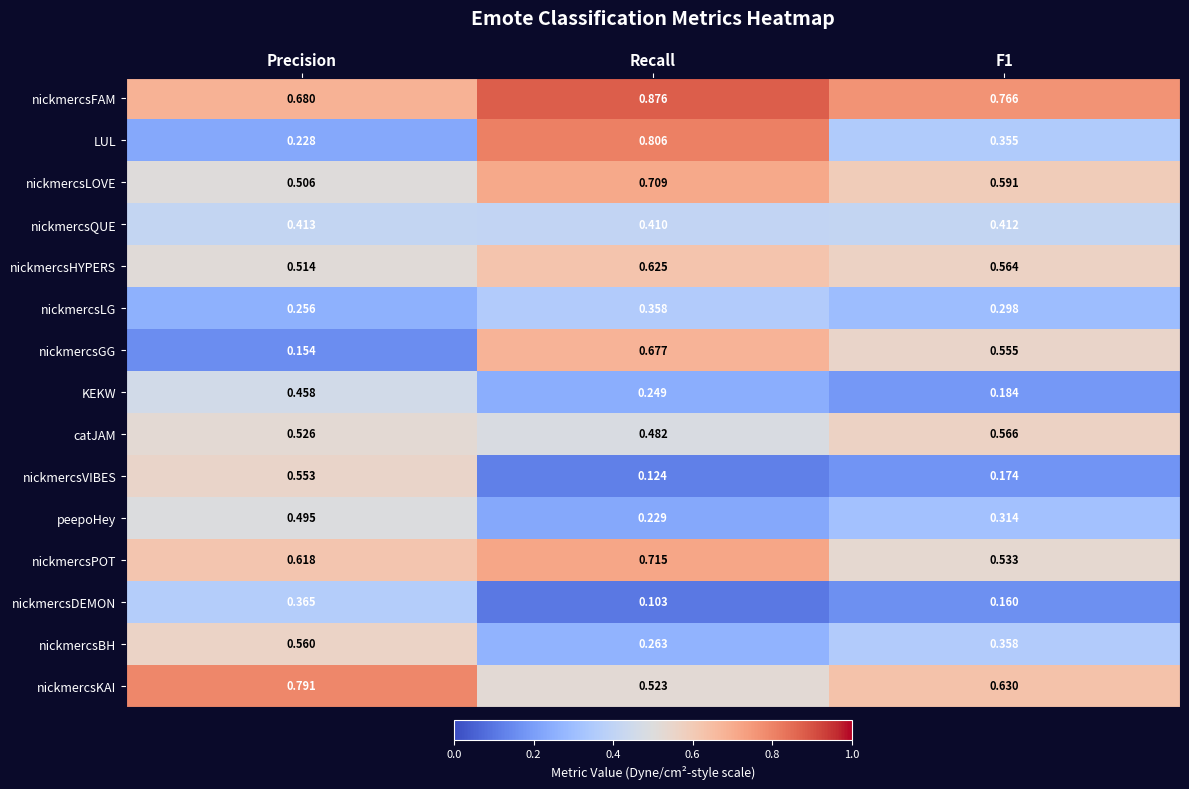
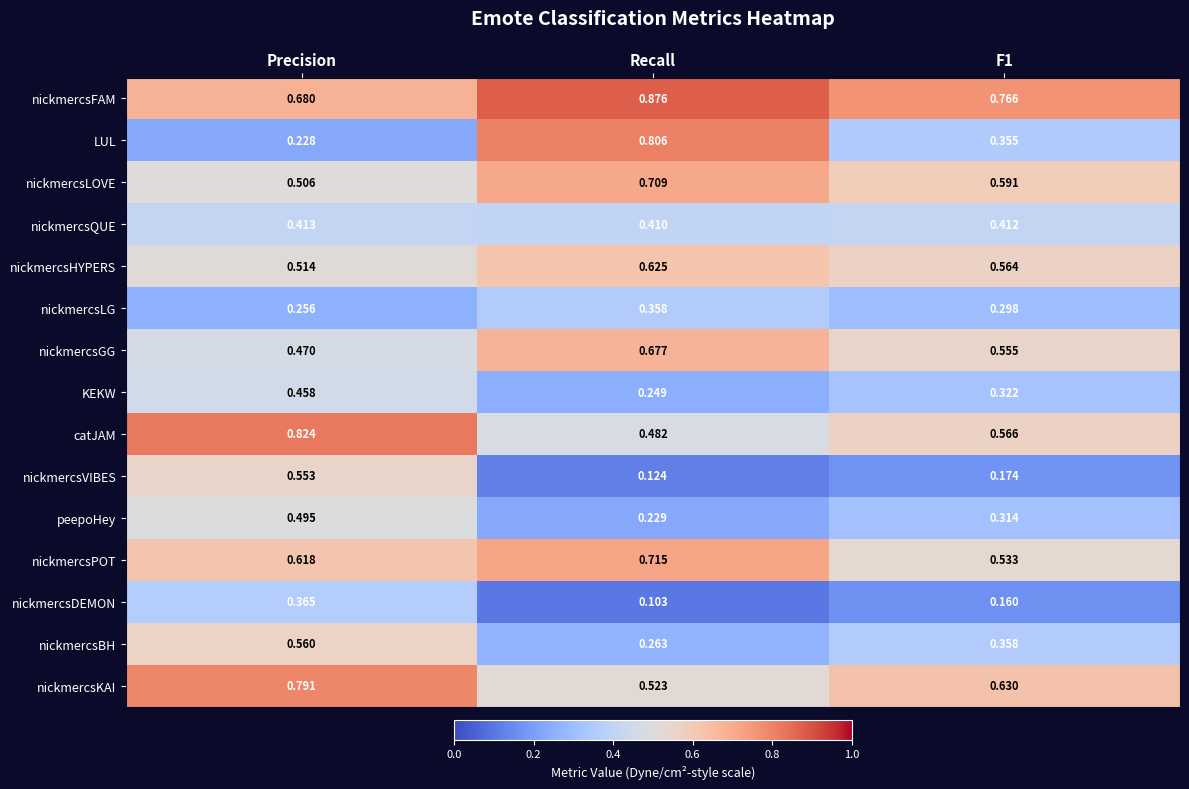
  {
    "nickmercsFAM": {
      "Precision": 0.680,
      "Recall": 0.876,
      "F1": 0.766
    },
    "LUL": {
      "Precision": 0.228,
      "Recall": 0.806,
      "F1": 0.355
    },
    "nickmercsLOVE": {
      "Precision": 0.506,
      "Recall": 0.709,
      "F1": 0.591
    },
    "nickmercsQUE": {
      "Precision": 0.413,
      "Recall": 0.410,
      "F1": 0.412
    },
    "nickmercsHYPERS": {
      "Precision": 0.514,
      "Recall": 0.625,
      "F1": 0.564
    },
    "nickmercsLG": {
      "Precision": 0.256,
      "Recall": 0.358,
      "F1": 0.298
    },
    "nickmercsGG": {
-     "Precision": 0.154,
+     "Precision": 0.470,
      "Recall": 0.677,
      "F1": 0.555
    },
    "KEKW": {
      "Precision": 0.458,
      "Recall": 0.249,
-     "F1": 0.184
+     "F1": 0.322
    },
    "catJAM": {
-     "Precision": 0.526,
+     "Precision": 0.824,
      "Recall": 0.482,
      "F1": 0.566
    },
    "nickmercsVIBES": {
      "Precision": 0.553,
      "Recall": 0.124,
      "F1": 0.174
    },
    "peepoHey": {
      "Precision": 0.495,
      "Recall": 0.229,
      "F1": 0.314
    },
    "nickmercsPOT": {
      "Precision": 0.618,
      "Recall": 0.715,
      "F1": 0.533
    },
    "nickmercsDEMON": {
      "Precision": 0.365,
      "Recall": 0.103,
      "F1": 0.160
    },
    "nickmercsBH": {
      "Precision": 0.560,
      "Recall": 0.263,
      "F1": 0.358
    },
    "nickmercsKAI": {
      "Precision": 0.791,
      "Recall": 0.523,
      "F1": 0.630
    }
  }
